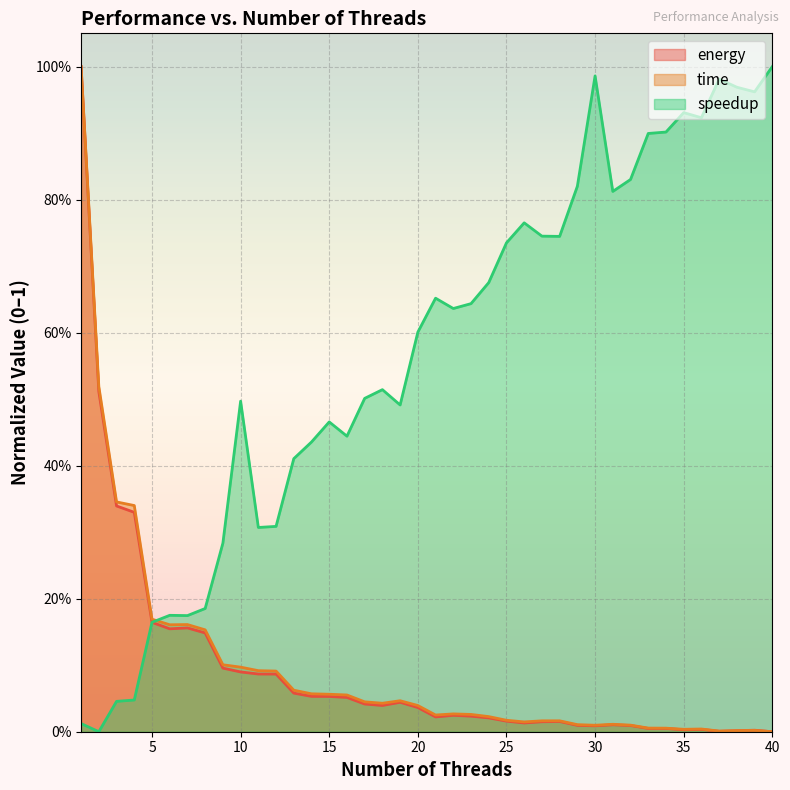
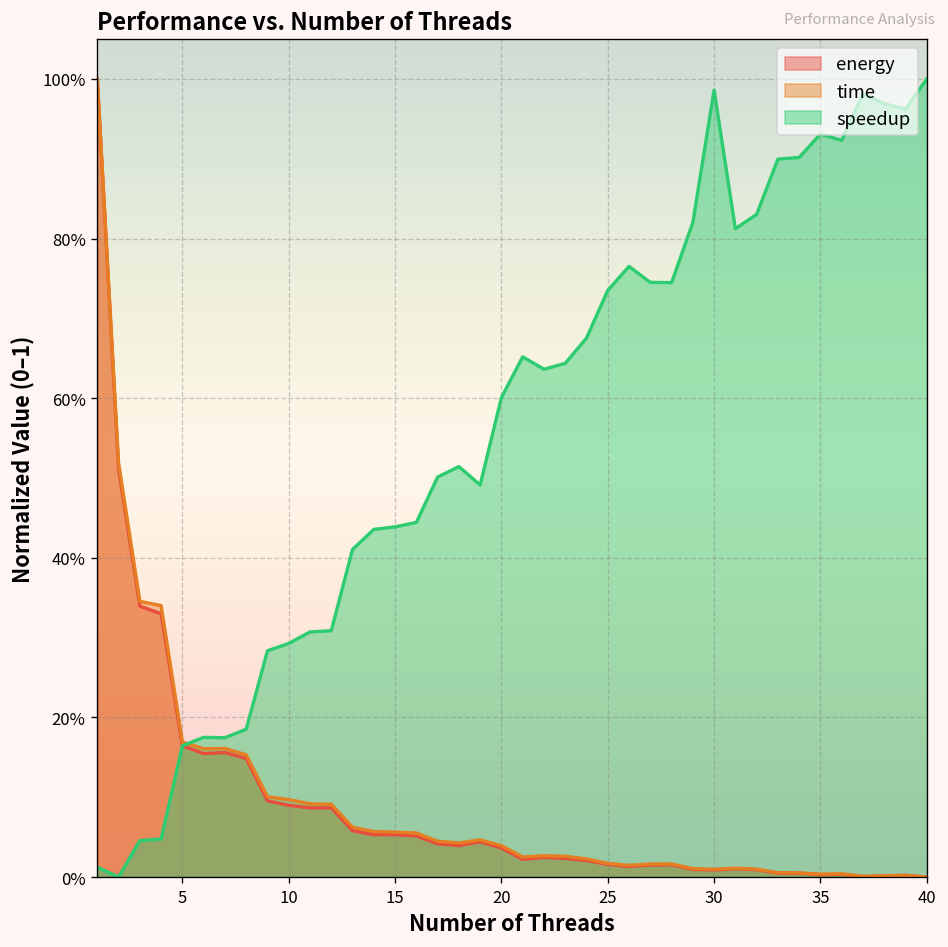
  {
    "speedup": {
-     "10": "50%",
-     "15": "47%",
+     "10": "29%",
+     "15": "44%",
      "20": "60%",
      "25": "73%",
      "30": "99%",
      "40": "100%"
    }
  }
